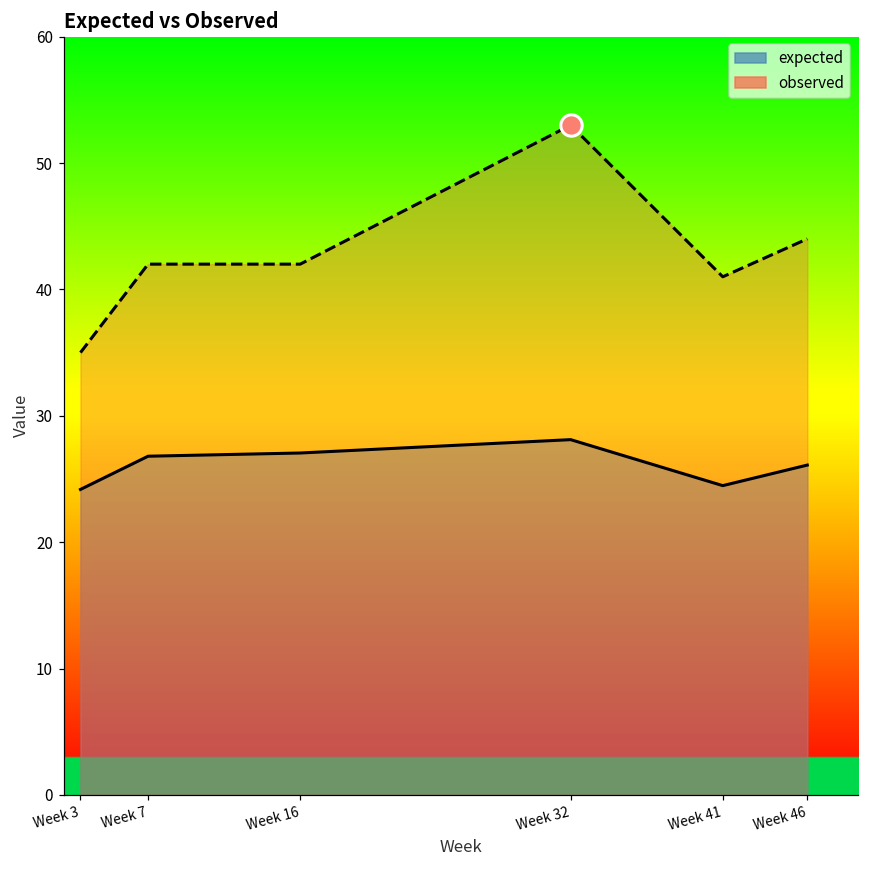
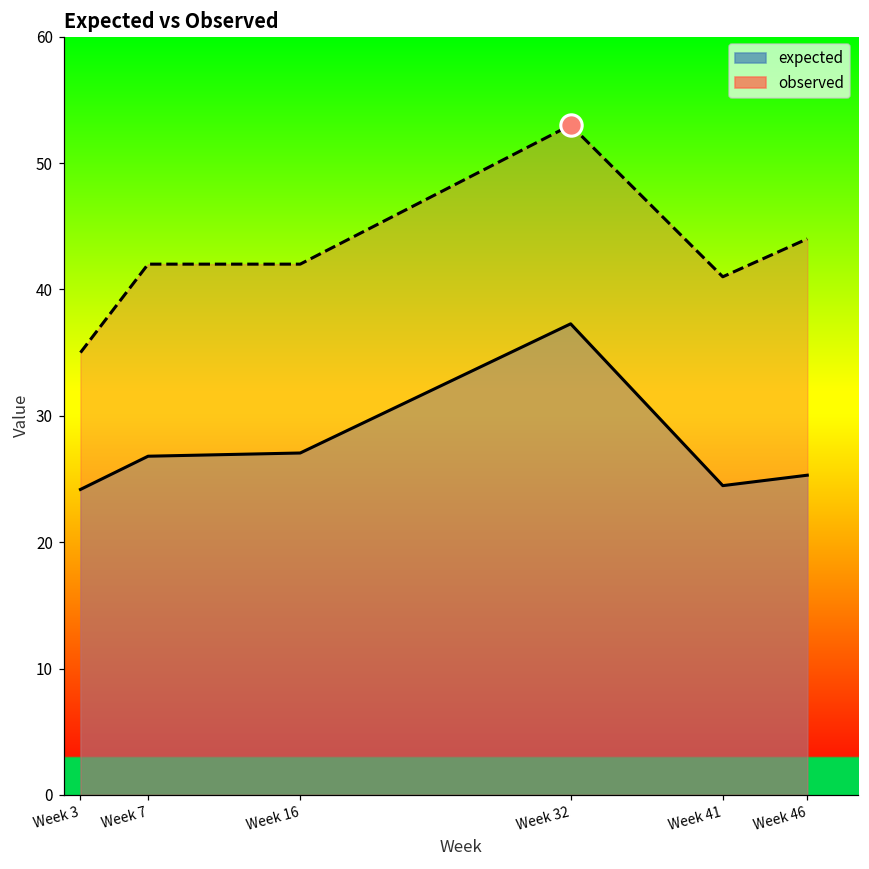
  {
    "expected": {
      "Week 3": 24.2,
      "Week 7": 26.8,
      "Week 16": 27.1,
-     "Week 32": 28.1,
+     "Week 32": 37.3,
      "Week 41": 24.5,
-     "Week 46": 26.1
+     "Week 46": 25.3
    }
  }
